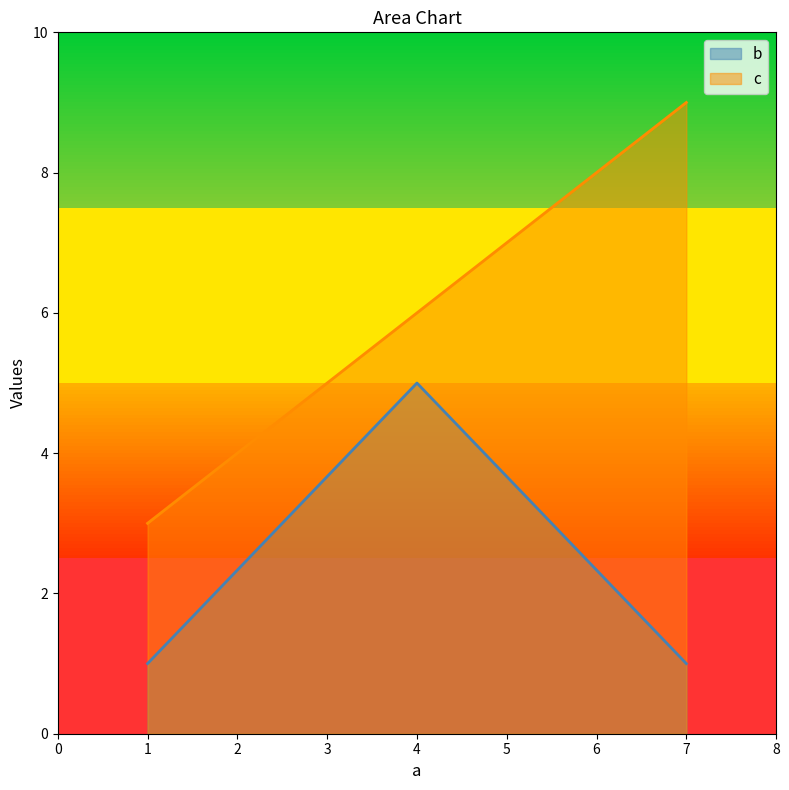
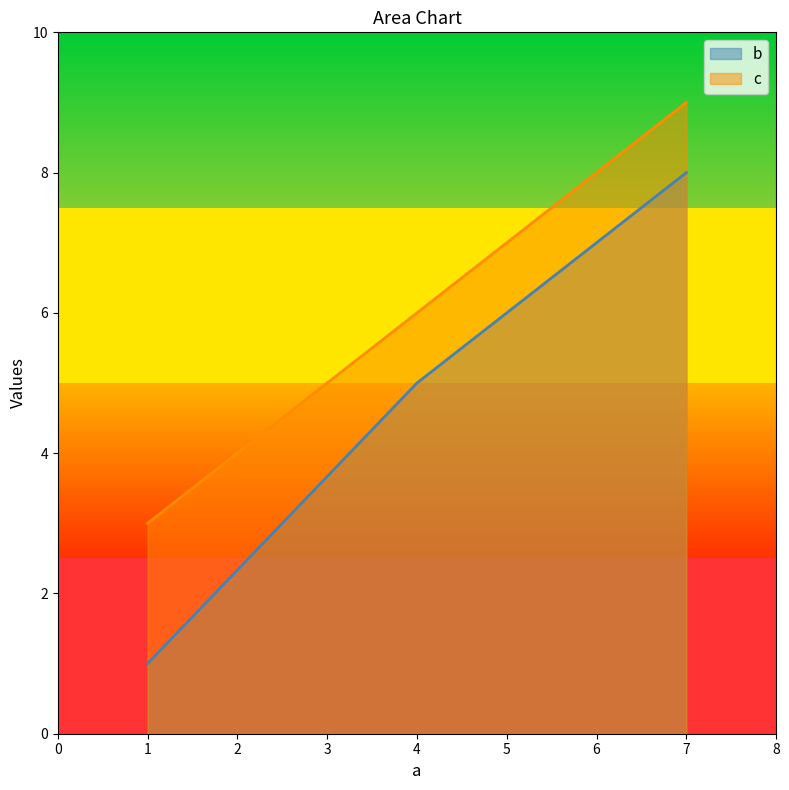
  {
    "b": {
      "1": 1,
      "4": 5,
-     "7": 1
+     "7": 8
    }
  }
